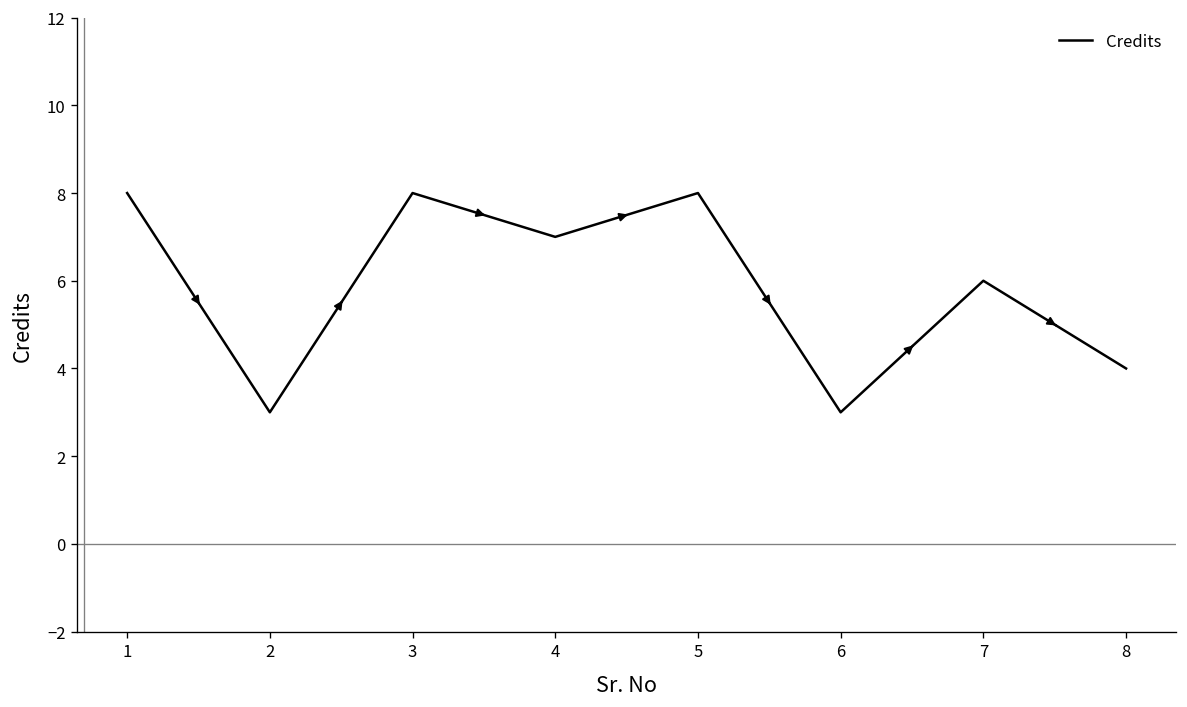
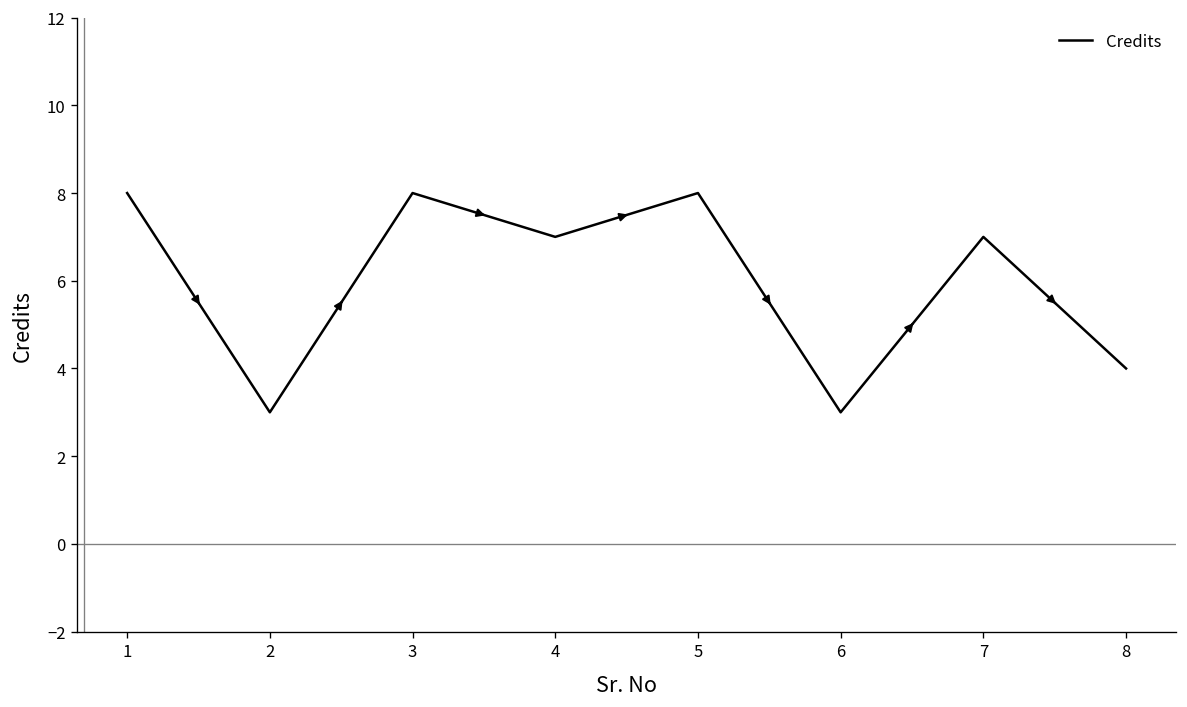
  {
    "1": 8,
    "2": 3,
    "3": 8,
    "4": 7,
    "5": 8,
    "6": 3,
-   "7": 6,
+   "7": 7,
    "8": 4
  }
